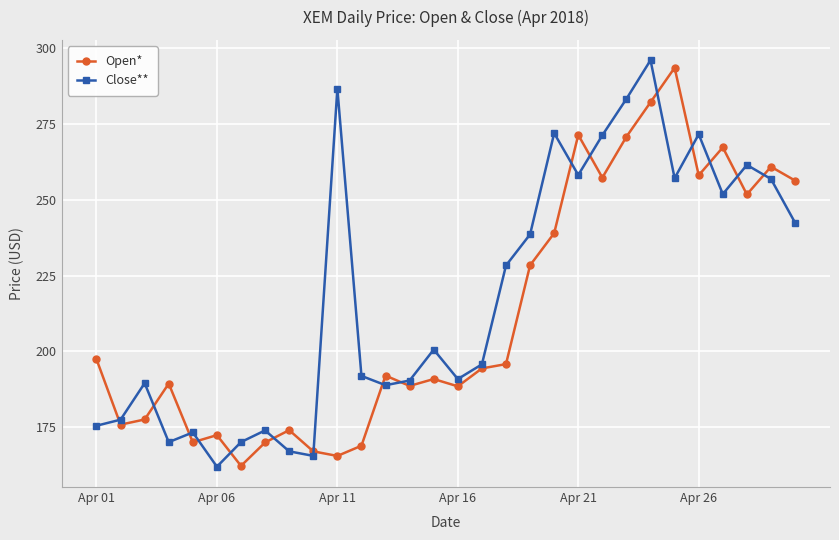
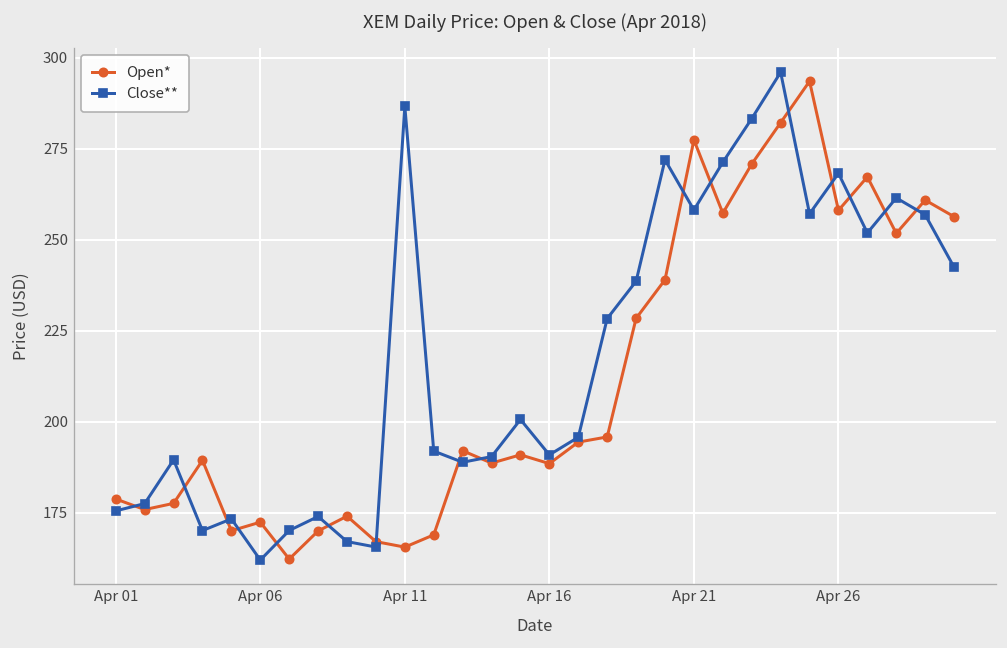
  {
    "Open*": {
-     "Apr 01": 197,
+     "Apr 01": 179,
      "Apr 06": 172,
      "Apr 11": 166,
      "Apr 16": 189,
-     "Apr 21": 271,
+     "Apr 21": 277,
      "Apr 26": 258
    },
    "Close**": {
      "Apr 01": 176,
      "Apr 06": 162,
      "Apr 11": 287,
      "Apr 16": 191,
      "Apr 21": 258,
-     "Apr 26": 272
+     "Apr 26": 268
    }
  }
